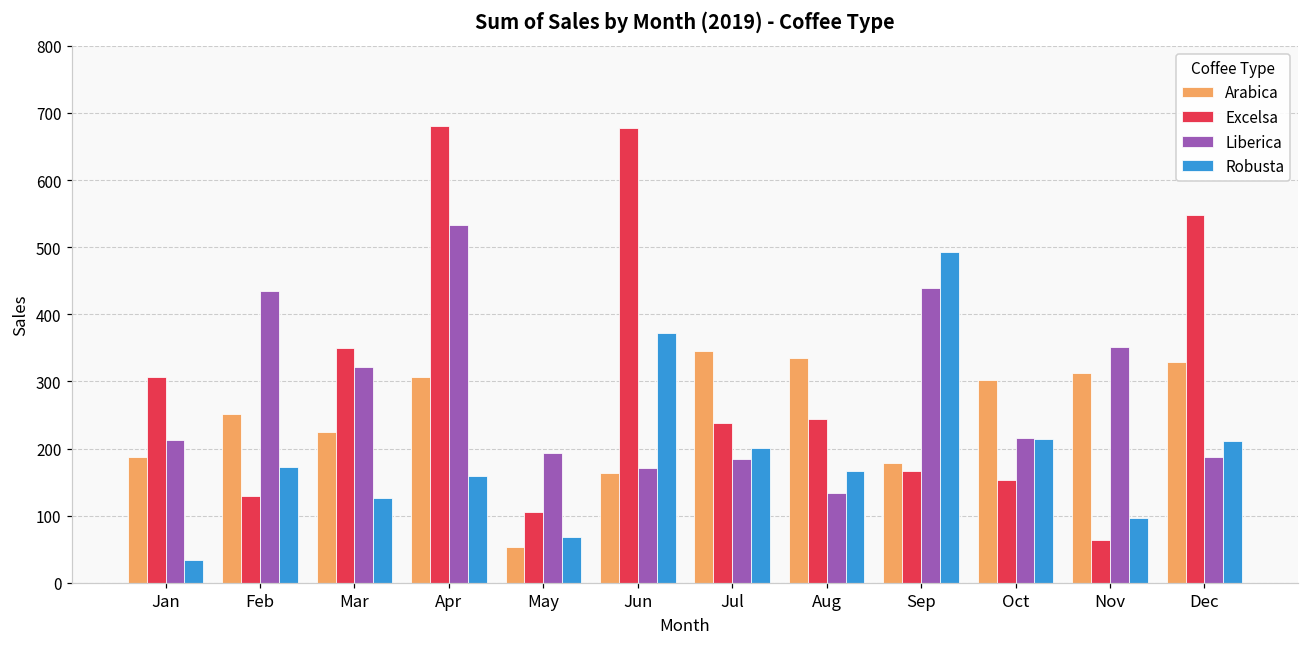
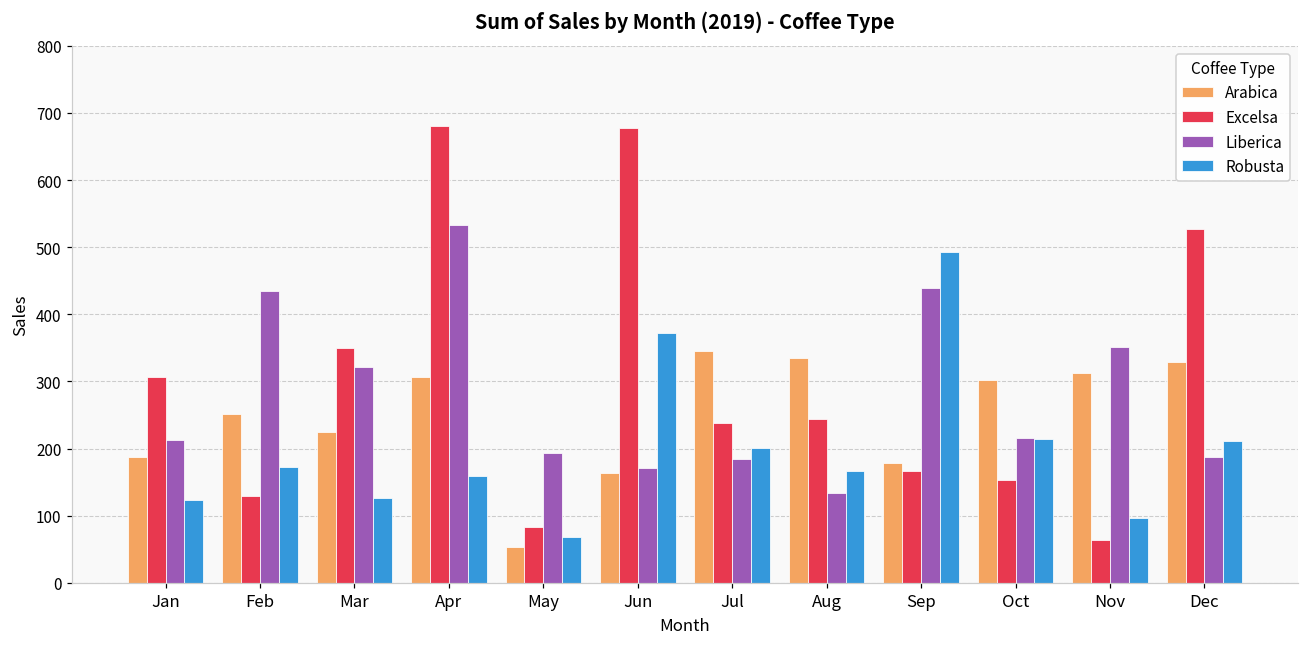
  {
    "Arabica": {
      "Jan": 190,
      "Feb": 250,
      "Mar": 220,
      "Apr": 310,
      "May": 50,
      "Jun": 160,
      "Jul": 350,
      "Aug": 330,
      "Sep": 180,
      "Oct": 300,
      "Nov": 310,
      "Dec": 330
    },
    "Excelsa": {
      "Jan": 310,
      "Feb": 130,
      "Mar": 350,
      "Apr": 680,
-     "May": 110,
+     "May": 80,
      "Jun": 680,
      "Jul": 240,
      "Aug": 240,
      "Sep": 170,
      "Oct": 150,
      "Nov": 60,
-     "Dec": 550
+     "Dec": 530
    },
    "Liberica": {
      "Jan": 210,
      "Feb": 430,
      "Mar": 320,
      "Apr": 530,
      "May": 190,
      "Jun": 170,
      "Jul": 180,
      "Aug": 130,
      "Sep": 440,
      "Oct": 220,
      "Nov": 350,
      "Dec": 190
    },
    "Robusta": {
-     "Jan": 30,
+     "Jan": 120,
      "Feb": 170,
      "Mar": 130,
      "Apr": 160,
      "May": 70,
      "Jun": 370,
      "Jul": 200,
      "Aug": 170,
      "Sep": 490,
      "Oct": 210,
      "Nov": 100,
      "Dec": 210
    }
  }
